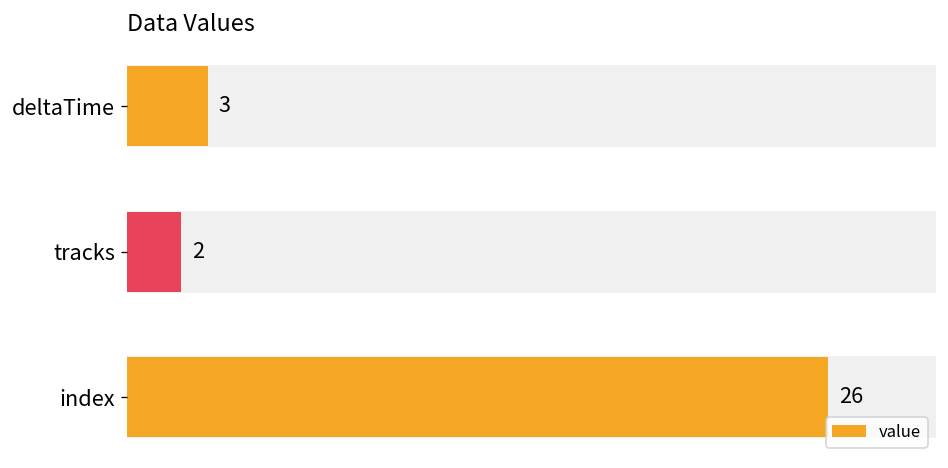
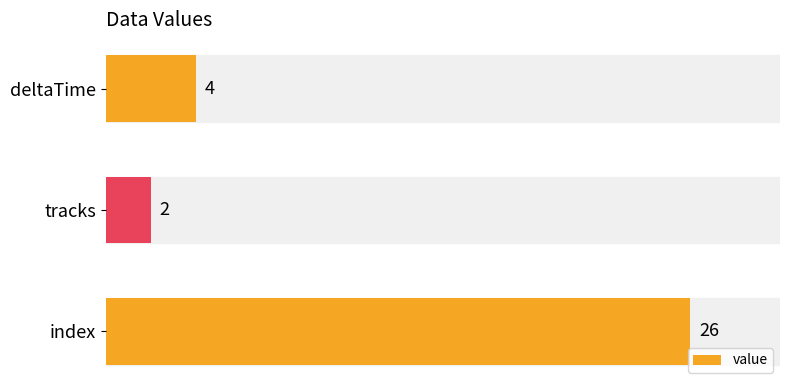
  {
-   "deltaTime": 3,
+   "deltaTime": 4,
    "tracks": 2,
    "index": 26
  }
